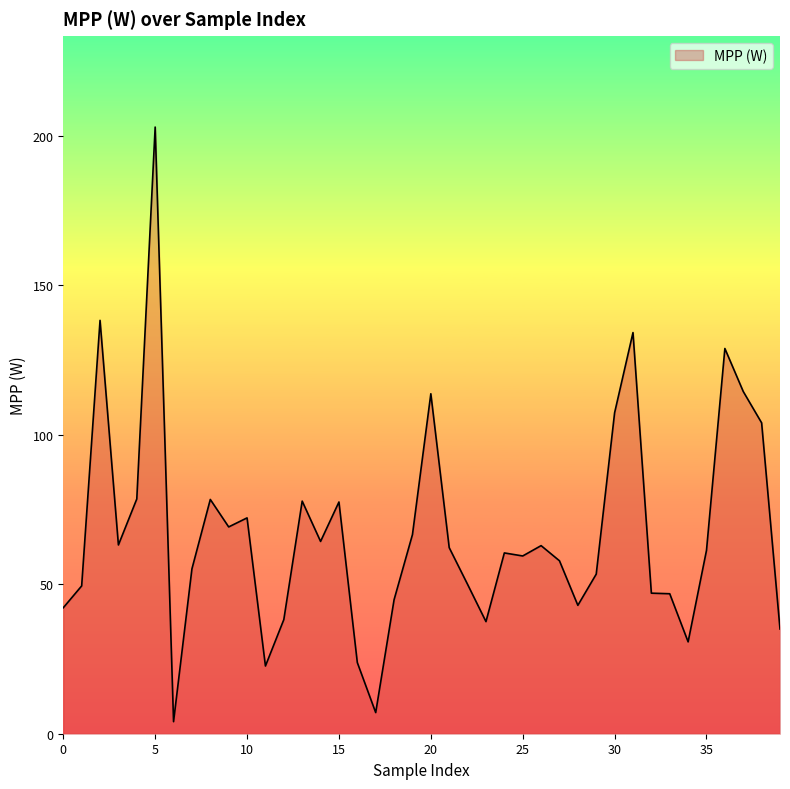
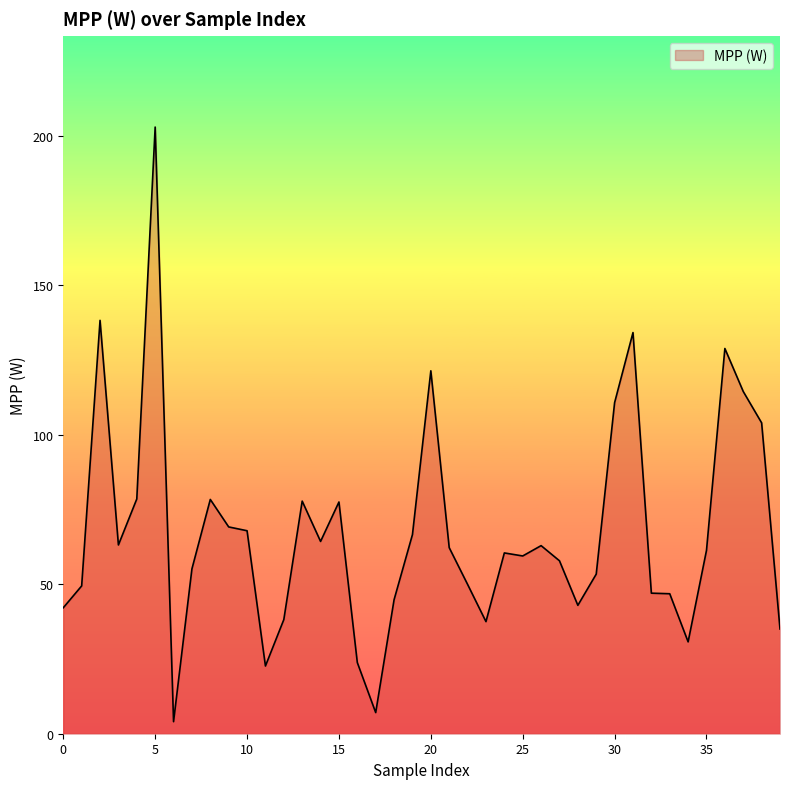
  {
    "0": 42,
    "5": 203,
-   "10": 72,
+   "10": 68,
    "15": 77,
-   "20": 114,
+   "20": 121,
    "25": 59,
-   "30": 107,
+   "30": 111,
    "35": 61
  }
